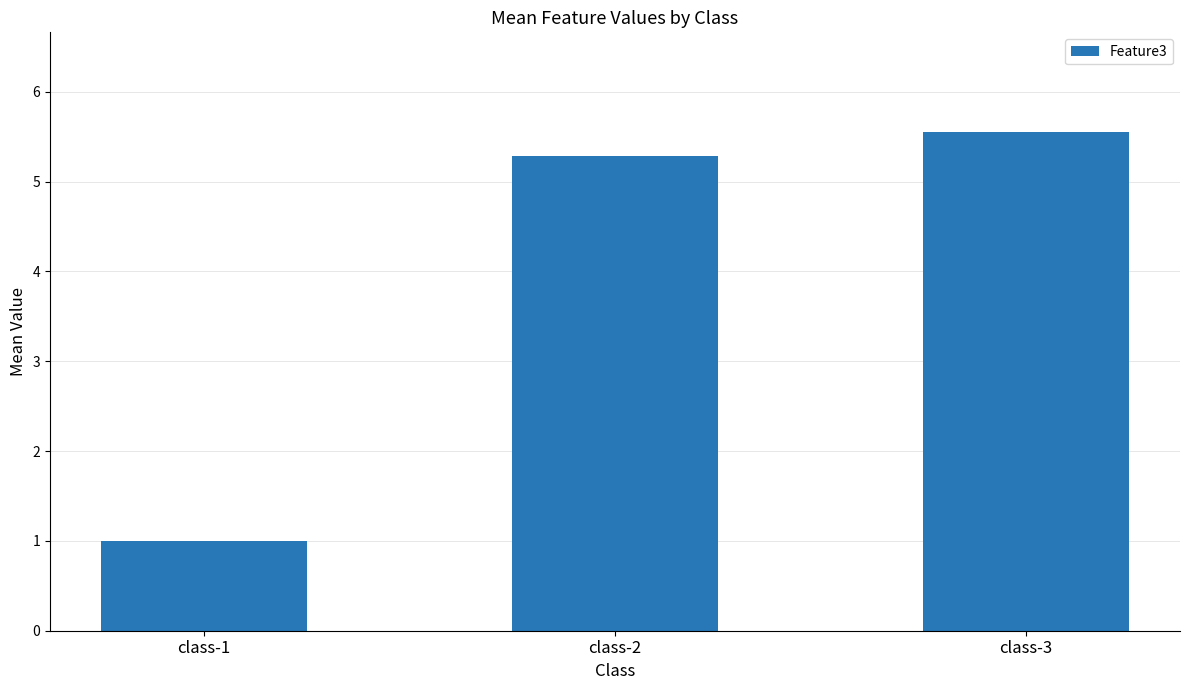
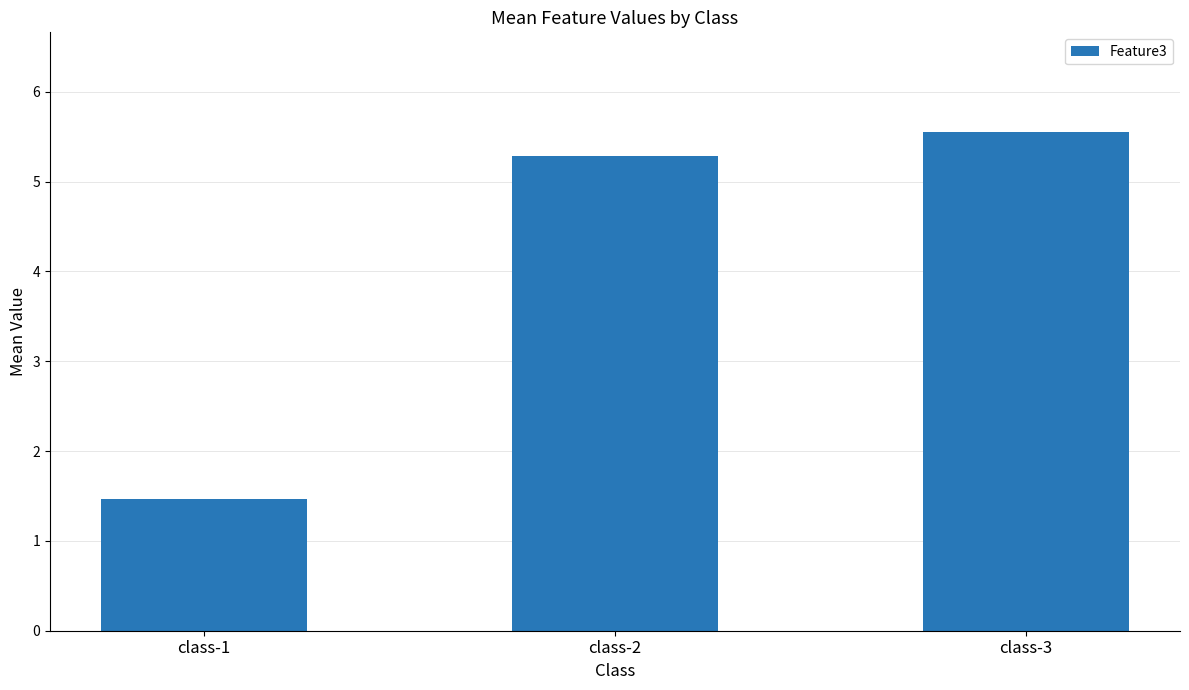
  {
-   "class-1": 1.0,
+   "class-1": 1.5,
    "class-2": 5.3,
    "class-3": 5.6
  }
